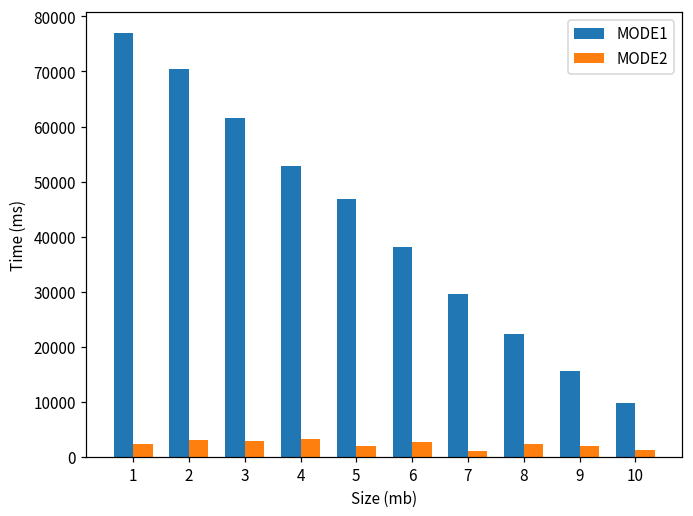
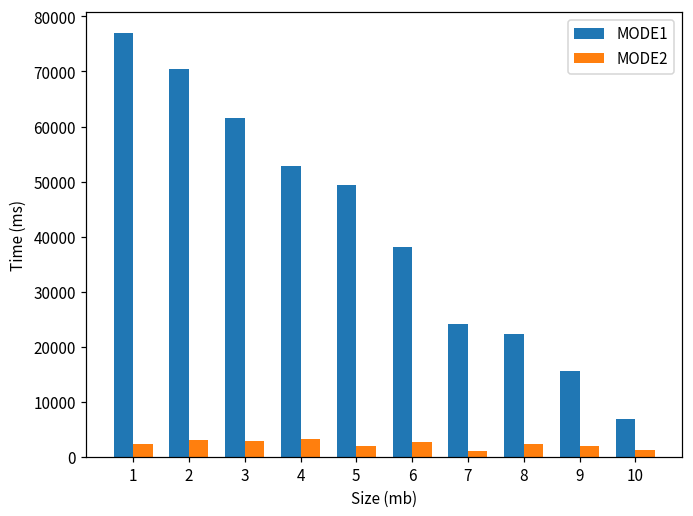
  {
    "MODE1": {
      "1": 77000,
      "2": 70000,
      "3": 62000,
      "4": 53000,
-     "5": 47000,
+     "5": 49000,
      "6": 38000,
-     "7": 30000,
+     "7": 24000,
      "8": 22000,
      "9": 16000,
-     "10": 10000
+     "10": 7000
    },
    "MODE2": {
      "1": 2000,
      "2": 3000,
      "3": 3000,
      "4": 3000,
      "5": 2000,
      "6": 3000,
      "7": 1000,
      "8": 2000,
      "9": 2000,
      "10": 1000
    }
  }
